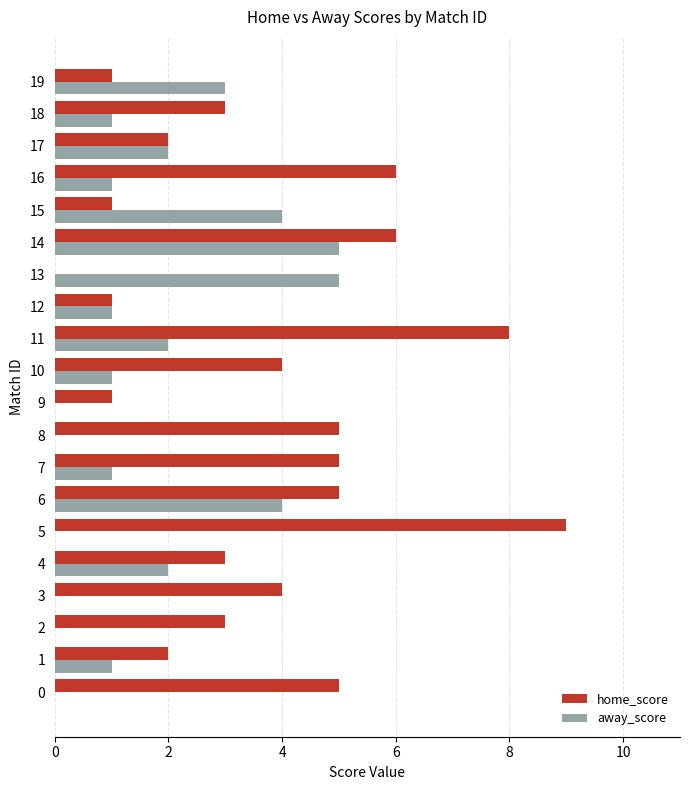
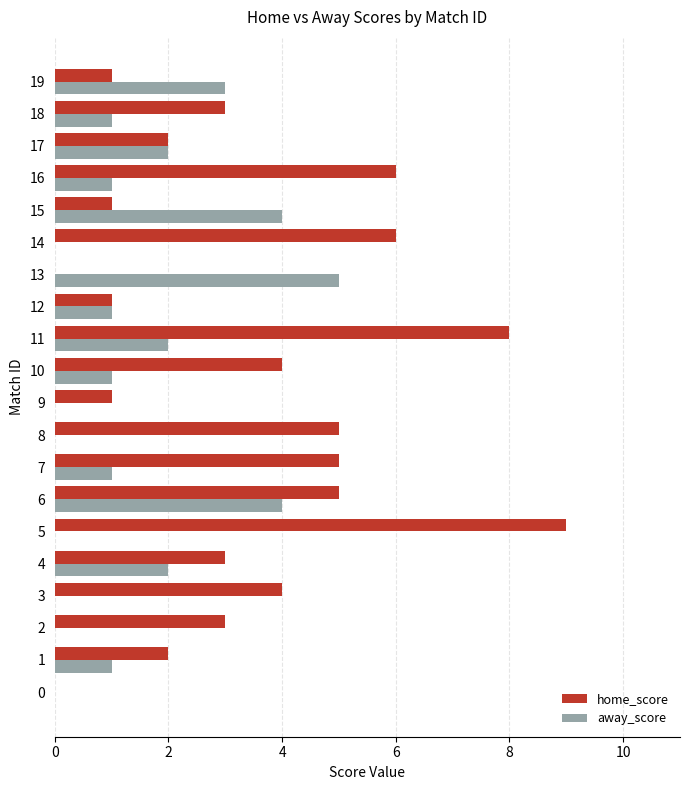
  {
    "home_score": {
      "19": 1,
      "18": 3,
      "17": 2,
      "16": 6,
      "15": 1,
      "14": 6,
      "13": 0,
      "12": 1,
      "11": 8,
      "10": 4,
      "9": 1,
      "8": 5,
      "7": 5,
      "6": 5,
      "5": 9,
      "4": 3,
      "3": 4,
      "2": 3,
      "1": 2,
-     "0": 5
+     "0": 0
    },
    "away_score": {
      "19": 3,
      "18": 1,
      "17": 2,
      "16": 1,
      "15": 4,
-     "14": 5,
+     "14": 0,
      "13": 5,
      "12": 1,
      "11": 2,
      "10": 1,
      "9": 0,
      "8": 0,
      "7": 1,
      "6": 4,
      "5": 0,
      "4": 2,
      "3": 0,
      "2": 0,
      "1": 1,
      "0": 0
    }
  }
